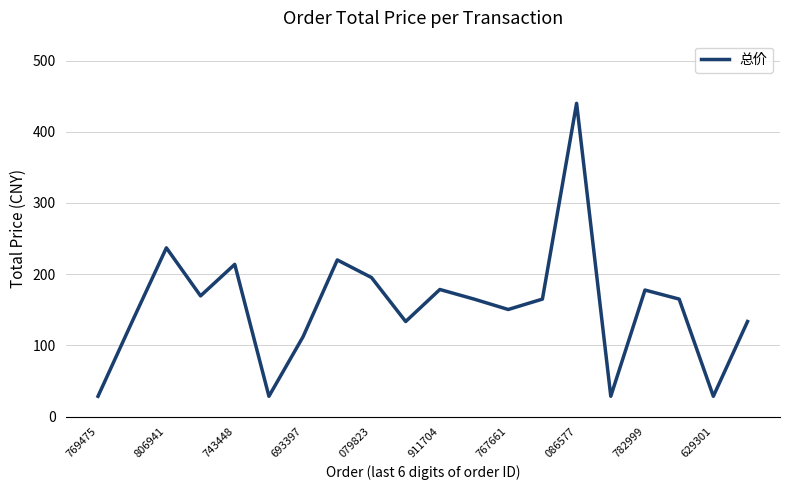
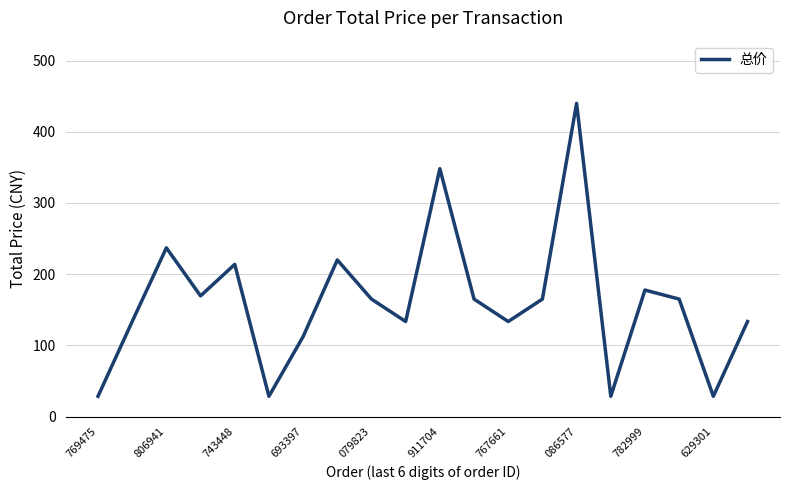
  {
    "769475": 30,
    "806941": 240,
    "743448": 210,
    "693397": 110,
-   "079823": 200,
-   "911704": 180,
-   "767661": 150,
+   "079823": 170,
+   "911704": 350,
+   "767661": 130,
    "086577": 440,
    "782999": 180,
    "629301": 30
  }
